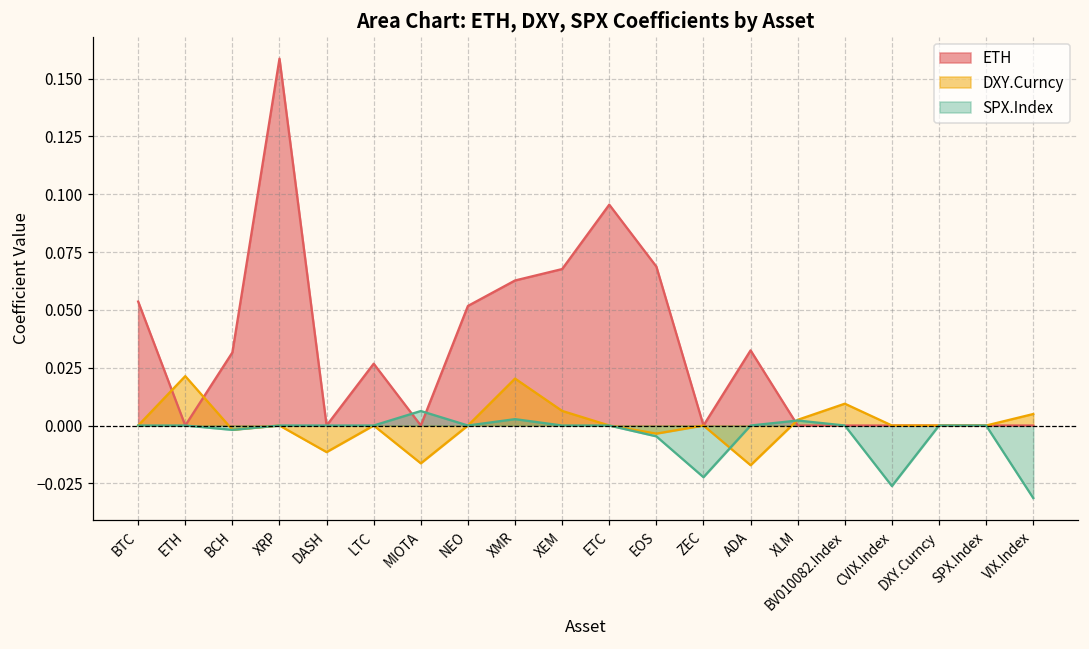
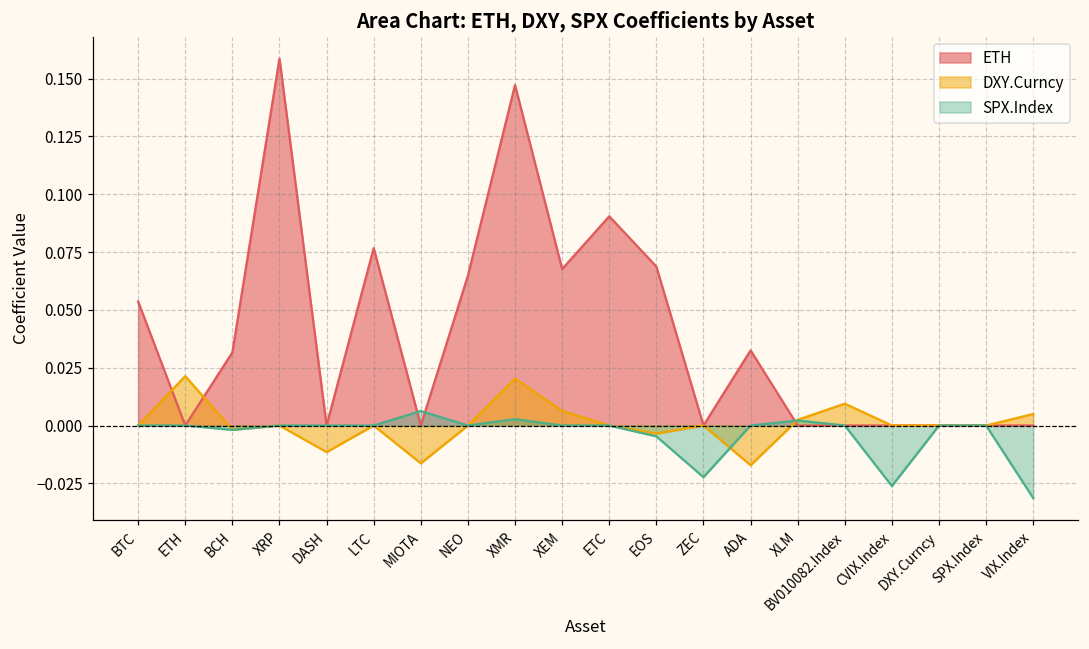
  {
    "ETH": {
      "BTC": 0.054,
      "BCH": 0.032,
      "XRP": 0.159,
-     "LTC": 0.027,
-     "NEO": 0.052,
-     "XMR": 0.063,
+     "LTC": 0.077,
+     "NEO": 0.065,
+     "XMR": 0.147,
      "XEM": 0.068,
-     "ETC": 0.096,
+     "ETC": 0.090,
      "EOS": 0.069,
      "ADA": 0.032,
      "XLM": 0.000
    }
  }
